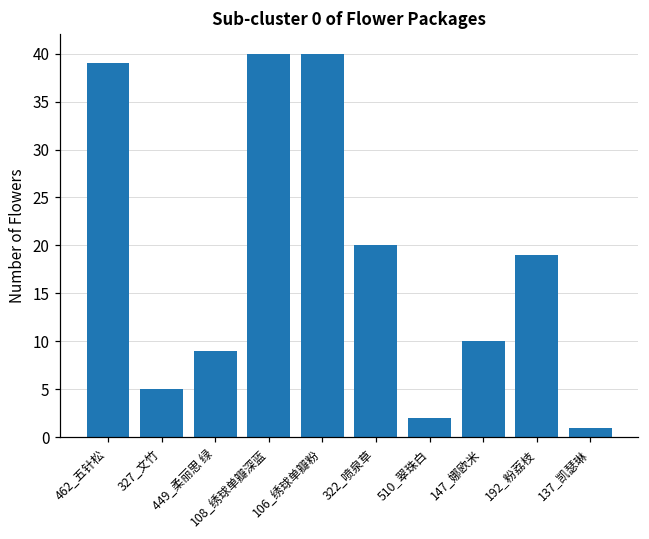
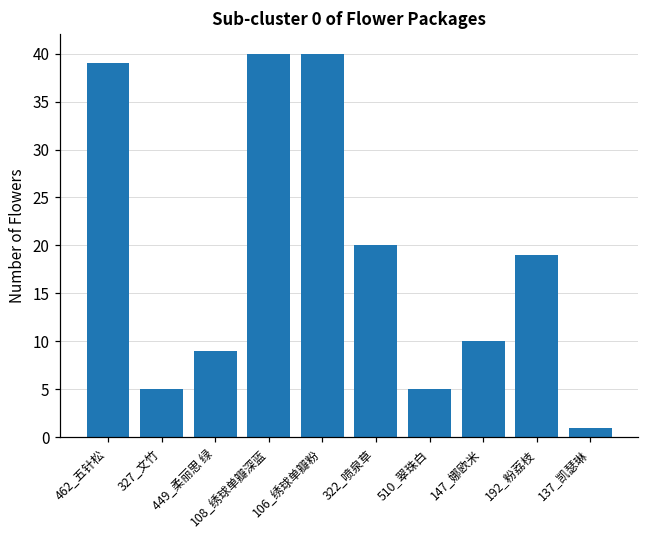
  {
    "462_五针松": 39,
    "327_文竹": 5,
    "449_柔丽思 绿": 9,
    "108_绣球单瓣深蓝": 40,
    "106_绣球单瓣粉": 40,
    "322_喷泉草": 20,
-   "510_翠珠白": 2,
+   "510_翠珠白": 5,
    "147_娜欧米": 10,
    "192_粉荔枝": 19,
    "137_凯瑟琳": 1
  }
